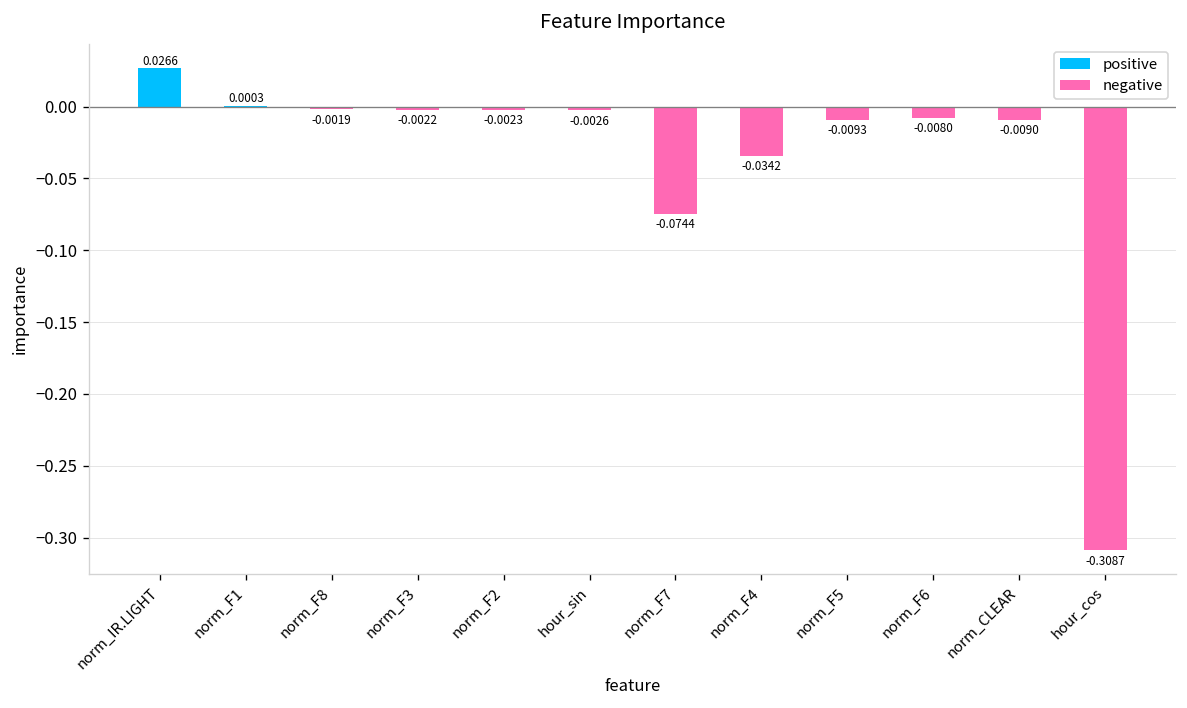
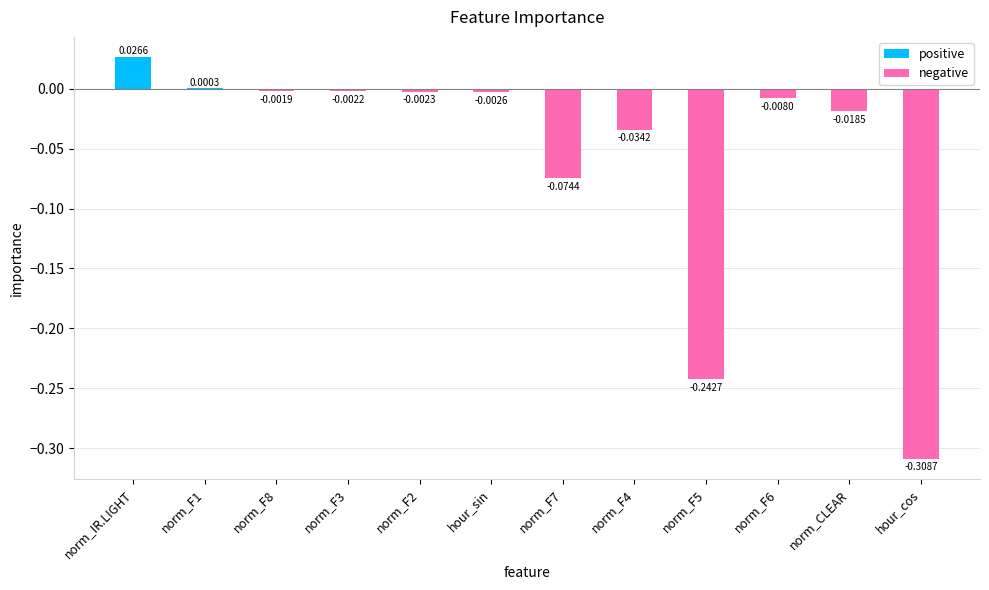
  {
    "positive": {
      "norm_IR.LIGHT": 0.0266,
      "norm_F1": 0.0003
    },
    "negative": {
      "norm_F8": -0.0019,
      "norm_F3": -0.0022,
      "norm_F2": -0.0023,
      "hour_sin": -0.0026,
      "norm_F7": -0.0744,
      "norm_F4": -0.0342,
-     "norm_F5": -0.0093,
+     "norm_F5": -0.2427,
      "norm_F6": -0.0080,
-     "norm_CLEAR": -0.0090,
+     "norm_CLEAR": -0.0185,
      "hour_cos": -0.3087
    }
  }
